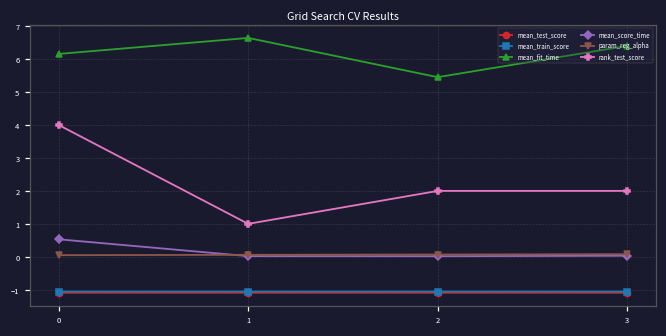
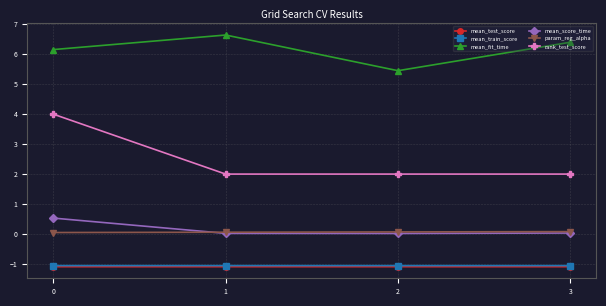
  {
    "mean_fit_time": {
      "0": 6.2,
      "1": 6.6,
      "2": 5.5
    },
    "mean_score_time": {
      "0": 0.5
    },
    "param_reg_alpha": {
      "0": 0
    },
    "rank_test_score": {
      "0": 4,
-     "1": 1,
+     "1": 2,
      "2": 2,
      "3": 2
    }
  }
